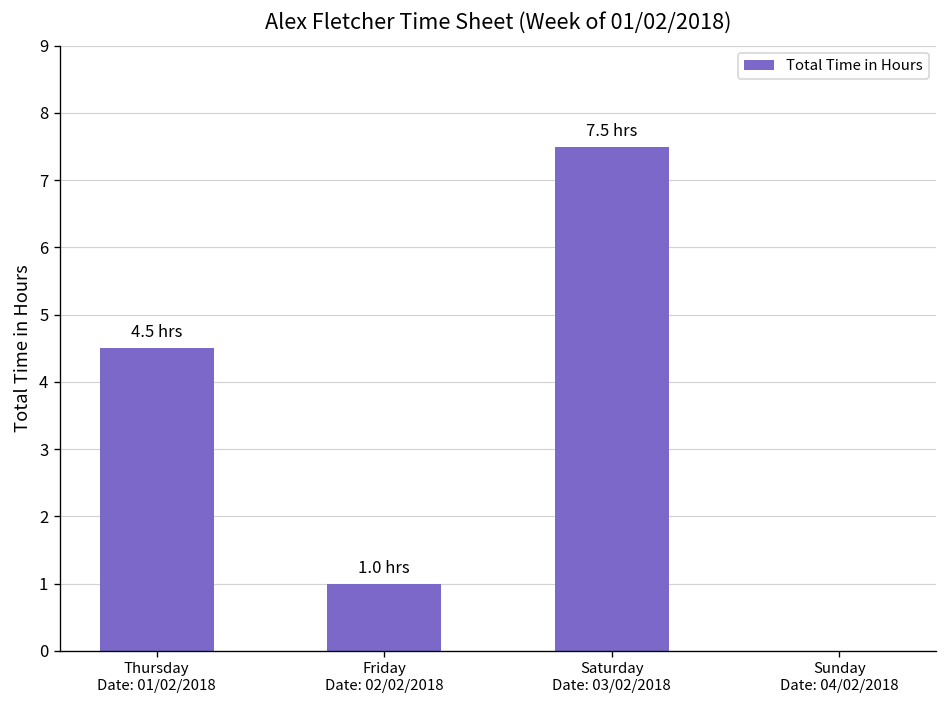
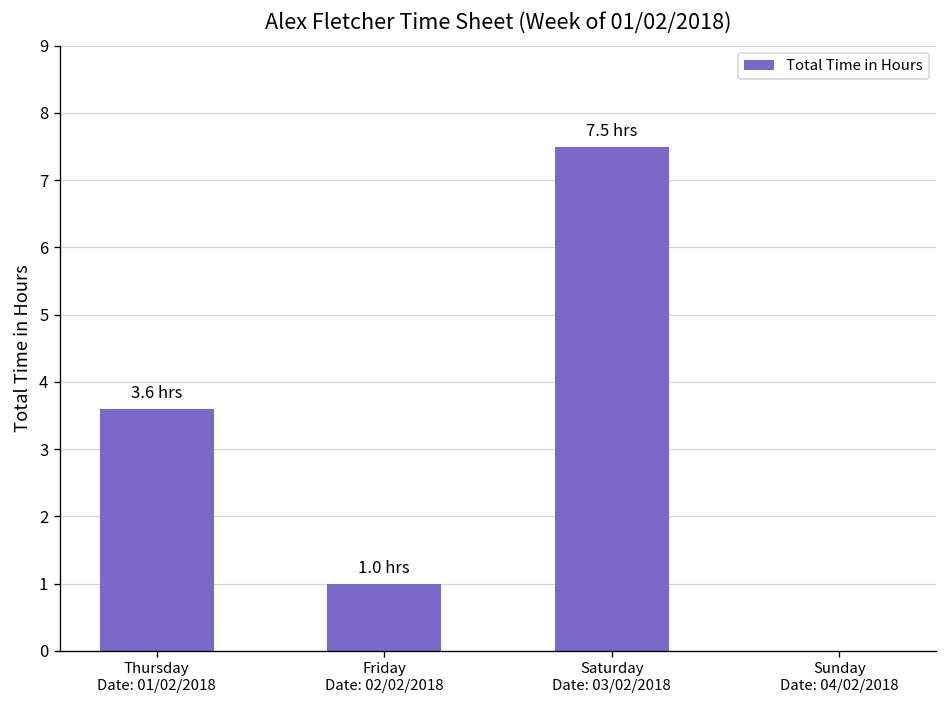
  {
-   "Thursday Date: 01/02/2018": 4.5,
+   "Thursday Date: 01/02/2018": 3.6,
    "Friday Date: 02/02/2018": 1.0,
    "Saturday Date: 03/02/2018": 7.5
  }
